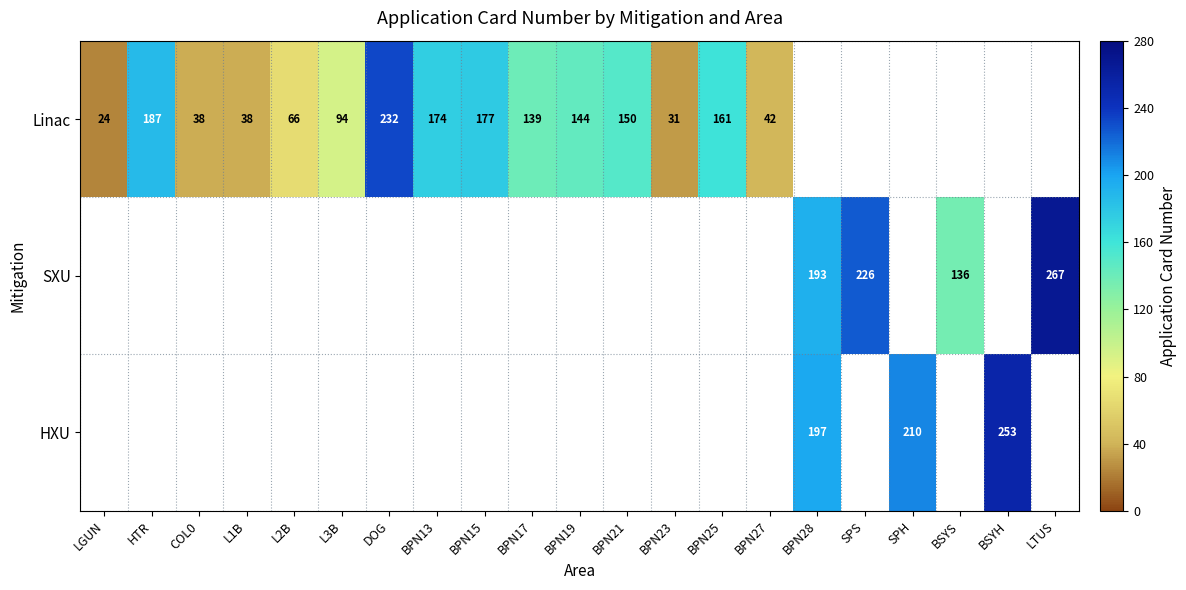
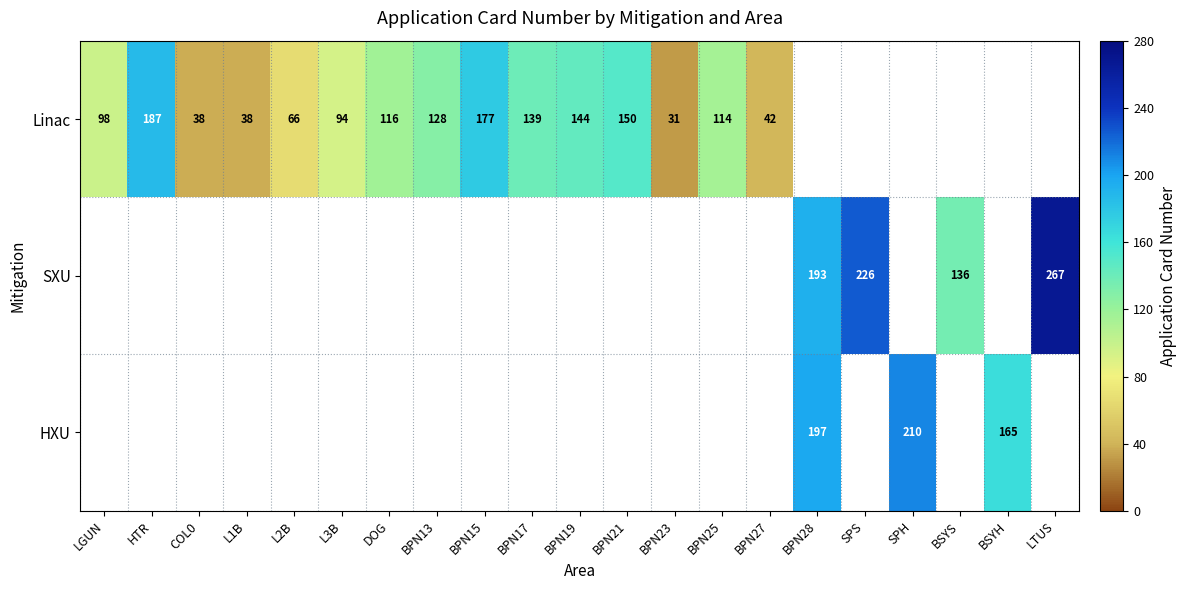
  {
    "Linac": {
-     "LGUN": 24,
+     "LGUN": 98,
      "HTR": 187,
      "COL0": 38,
      "L1B": 38,
      "L2B": 66,
      "L3B": 94,
-     "DOG": 232,
-     "BPN13": 174,
+     "DOG": 116,
+     "BPN13": 128,
      "BPN15": 177,
      "BPN17": 139,
      "BPN19": 144,
      "BPN21": 150,
      "BPN23": 31,
-     "BPN25": 161,
+     "BPN25": 114,
      "BPN27": 42
    },
    "SXU": {
      "BPN28": 193,
      "SPS": 226,
      "BSYS": 136,
      "LTUS": 267
    },
    "HXU": {
      "BPN28": 197,
      "SPH": 210,
-     "BSYH": 253
+     "BSYH": 165
    }
  }
